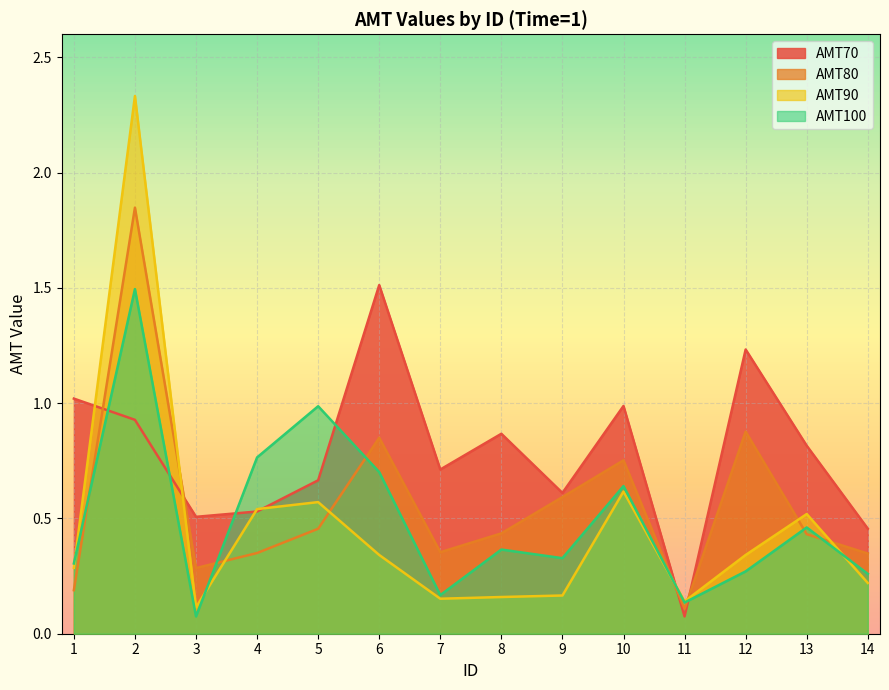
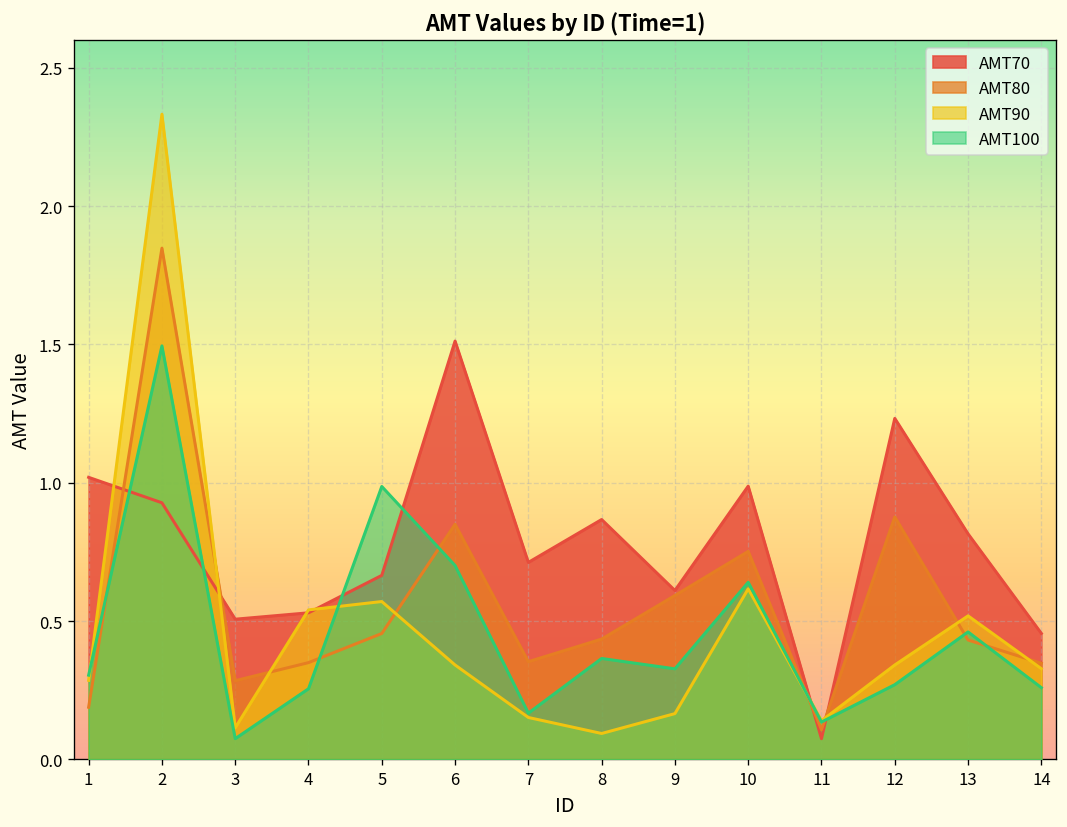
  {
    "AMT90": {
      "1": 0.29,
      "2": 2.33,
      "3": 0.11,
      "5": 0.57,
      "6": 0.34,
      "7": 0.15,
-     "8": 0.16,
+     "8": 0.09,
      "9": 0.17,
      "10": 0.62,
      "12": 0.34,
      "13": 0.52,
-     "14": 0.22
+     "14": 0.33
    },
    "AMT100": {
      "1": 0.30,
      "2": 1.49,
      "3": 0.08,
-     "4": 0.76,
+     "4": 0.26,
      "5": 0.99,
      "6": 0.70,
      "7": 0.17,
      "8": 0.37,
      "9": 0.33,
      "10": 0.64,
      "12": 0.27,
      "13": 0.46,
      "14": 0.26
    }
  }
